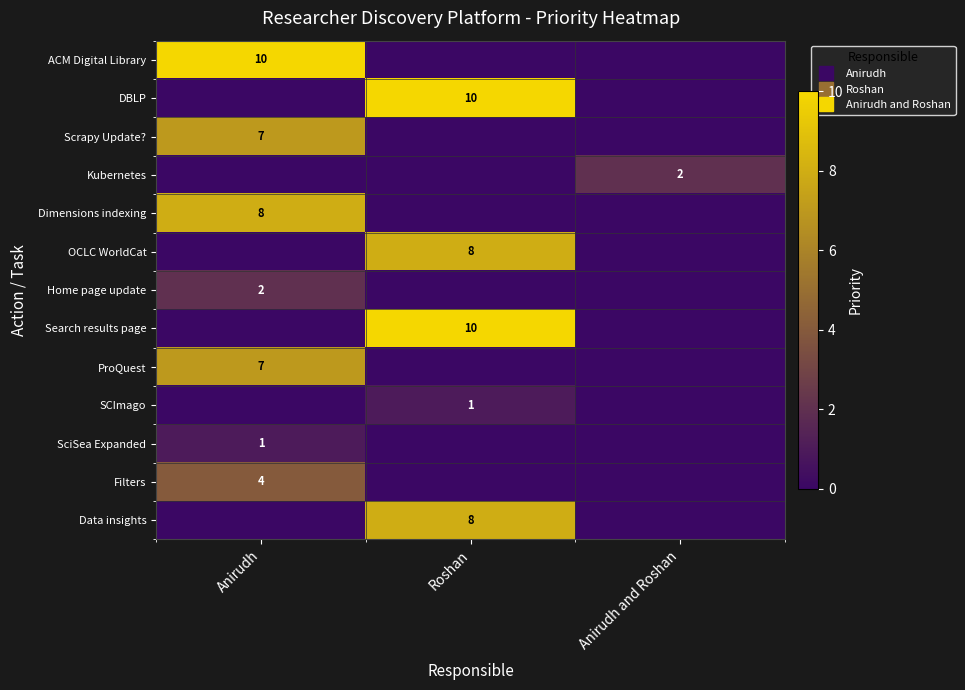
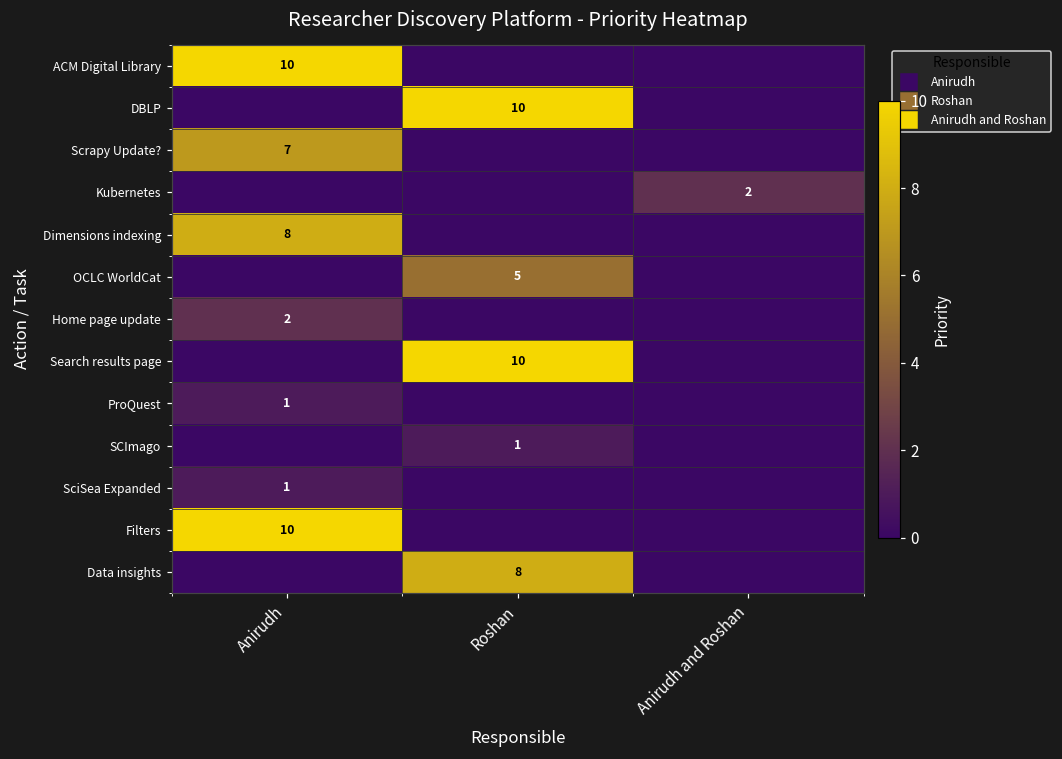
  {
    "ACM Digital Library": {
      "Anirudh": 10
    },
    "DBLP": {
      "Roshan": 10
    },
    "Scrapy Update?": {
      "Anirudh": 7
    },
    "Kubernetes": {
      "Anirudh and Roshan": 2
    },
    "Dimensions indexing": {
      "Anirudh": 8
    },
    "OCLC WorldCat": {
-     "Roshan": 8
+     "Roshan": 5
    },
    "Home page update": {
      "Anirudh": 2
    },
    "Search results page": {
      "Roshan": 10
    },
    "ProQuest": {
-     "Anirudh": 7
+     "Anirudh": 1
    },
    "SCImago": {
      "Roshan": 1
    },
    "SciSea Expanded": {
      "Anirudh": 1
    },
    "Filters": {
-     "Anirudh": 4
+     "Anirudh": 10
    },
    "Data insights": {
      "Roshan": 8
    }
  }
